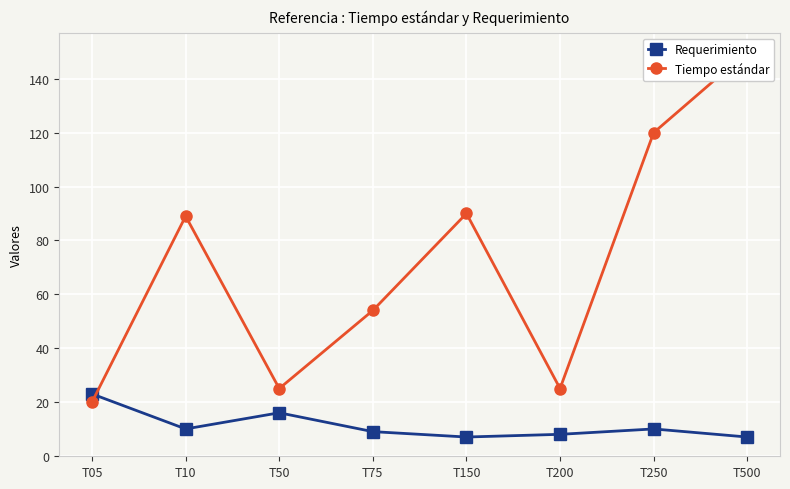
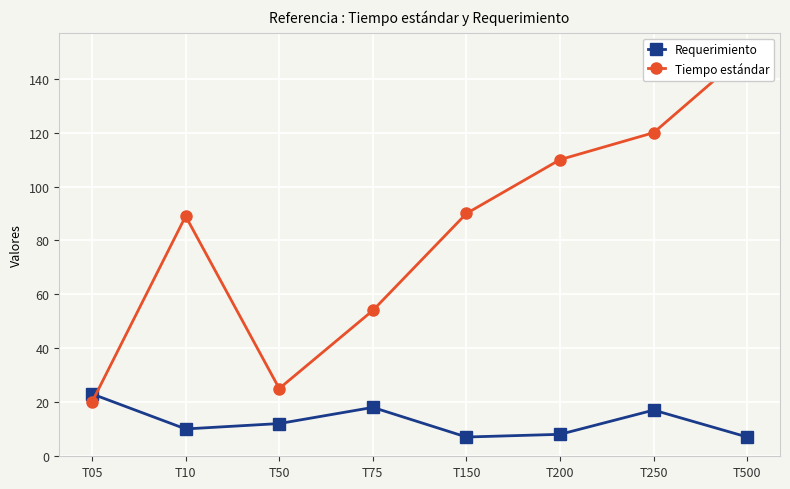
  {
    "Requerimiento": {
      "T05": 23,
      "T10": 10,
-     "T50": 16,
-     "T75": 9,
+     "T50": 12,
+     "T75": 18,
      "T150": 7,
      "T200": 8,
-     "T250": 10,
+     "T250": 17,
      "T500": 7
    },
    "Tiempo estándar": {
      "T05": 20,
      "T10": 89,
      "T50": 25,
      "T75": 54,
      "T150": 90,
-     "T200": 25,
+     "T200": 110,
      "T250": 120
    }
  }
